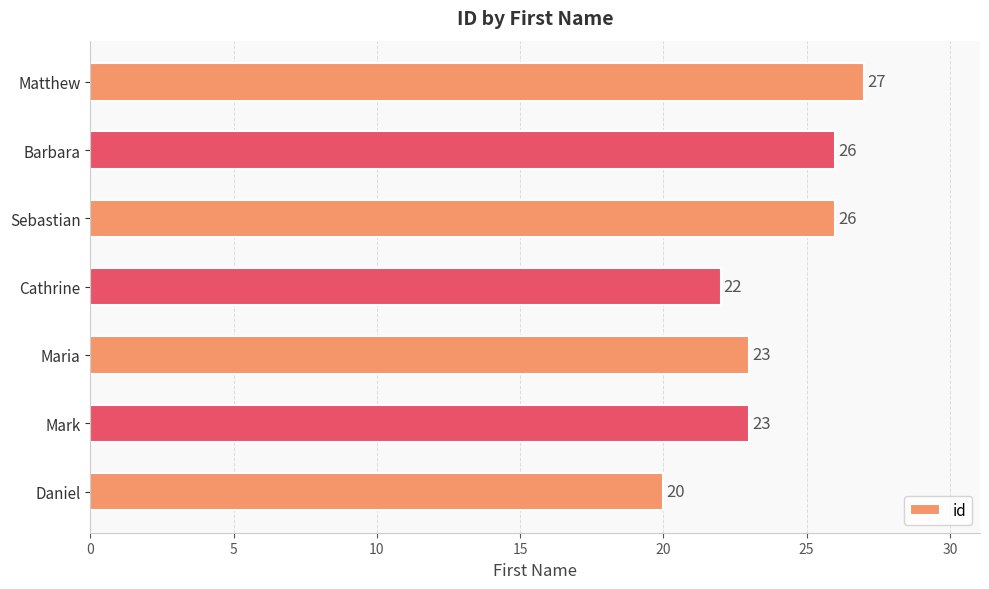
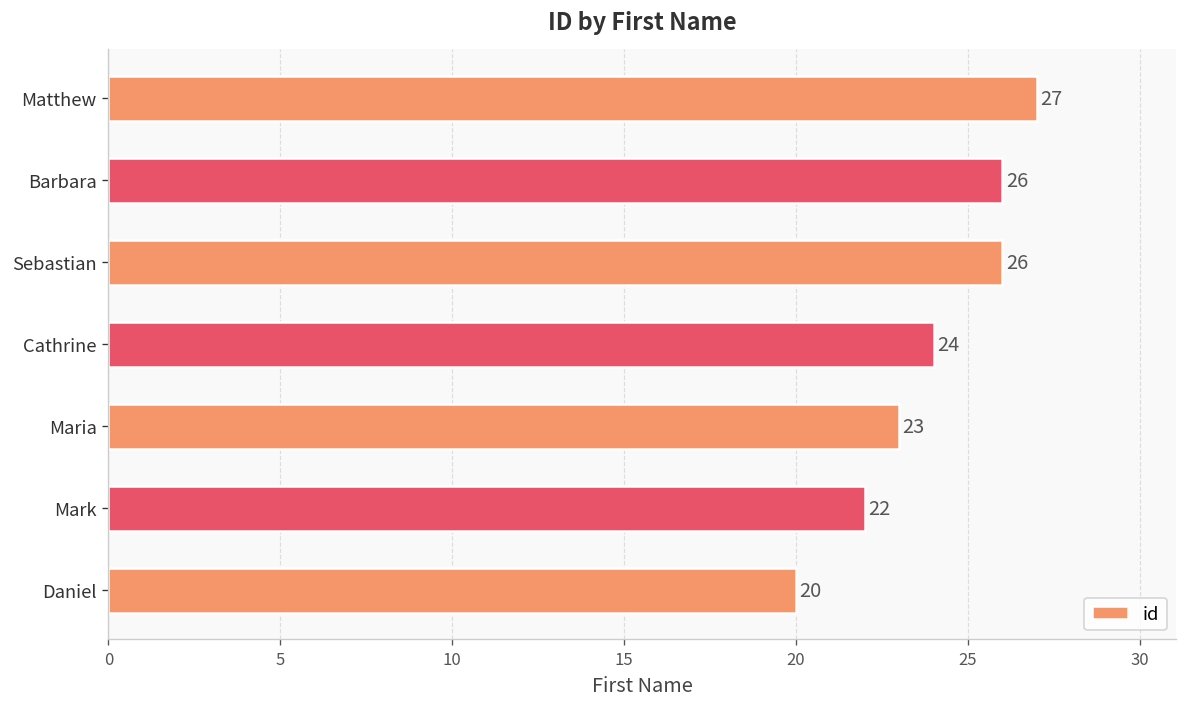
  {
    "Matthew": 27,
    "Barbara": 26,
    "Sebastian": 26,
-   "Cathrine": 22,
+   "Cathrine": 24,
    "Maria": 23,
-   "Mark": 23,
+   "Mark": 22,
    "Daniel": 20
  }
